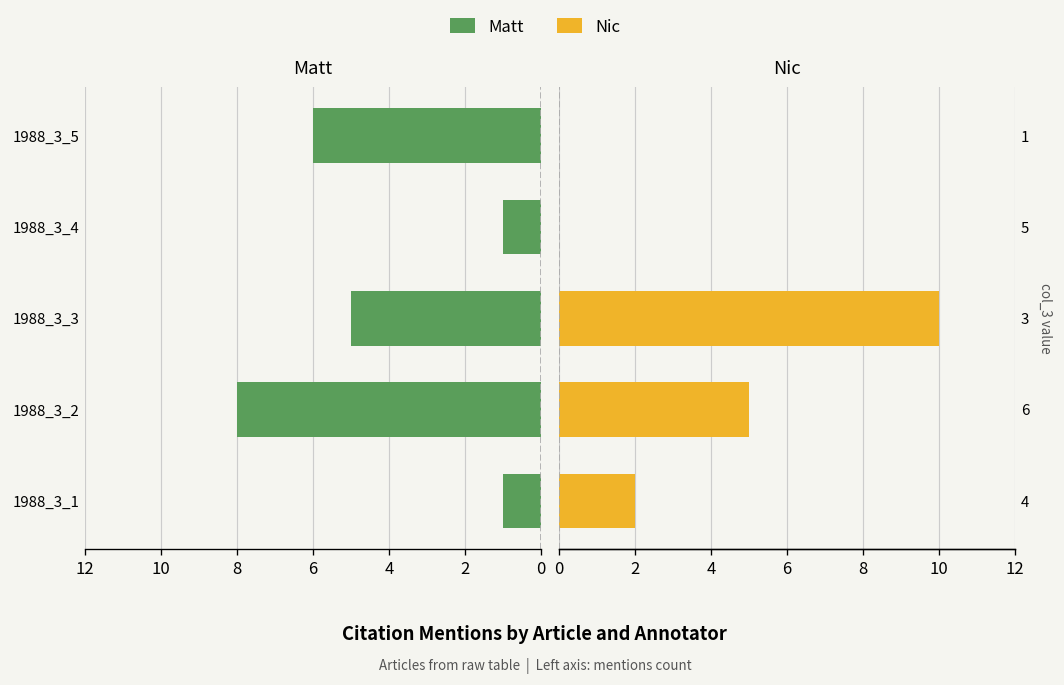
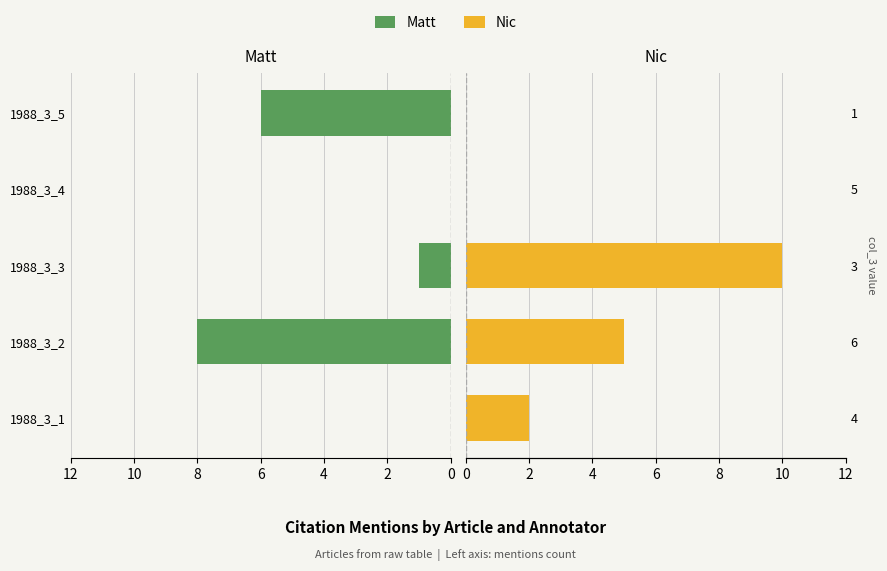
  {
    "Matt": {
      "1988_3_5": 6,
-     "1988_3_4": 1,
-     "1988_3_3": 5,
+     "1988_3_4": 0,
+     "1988_3_3": 1,
      "1988_3_2": 8,
-     "1988_3_1": 1
+     "1988_3_1": 0
    },
    "Nic": {
      "1": 0.0,
      "5": 0.0,
      "3": 10.0,
      "6": 5.0,
      "4": 2.0
    }
  }
